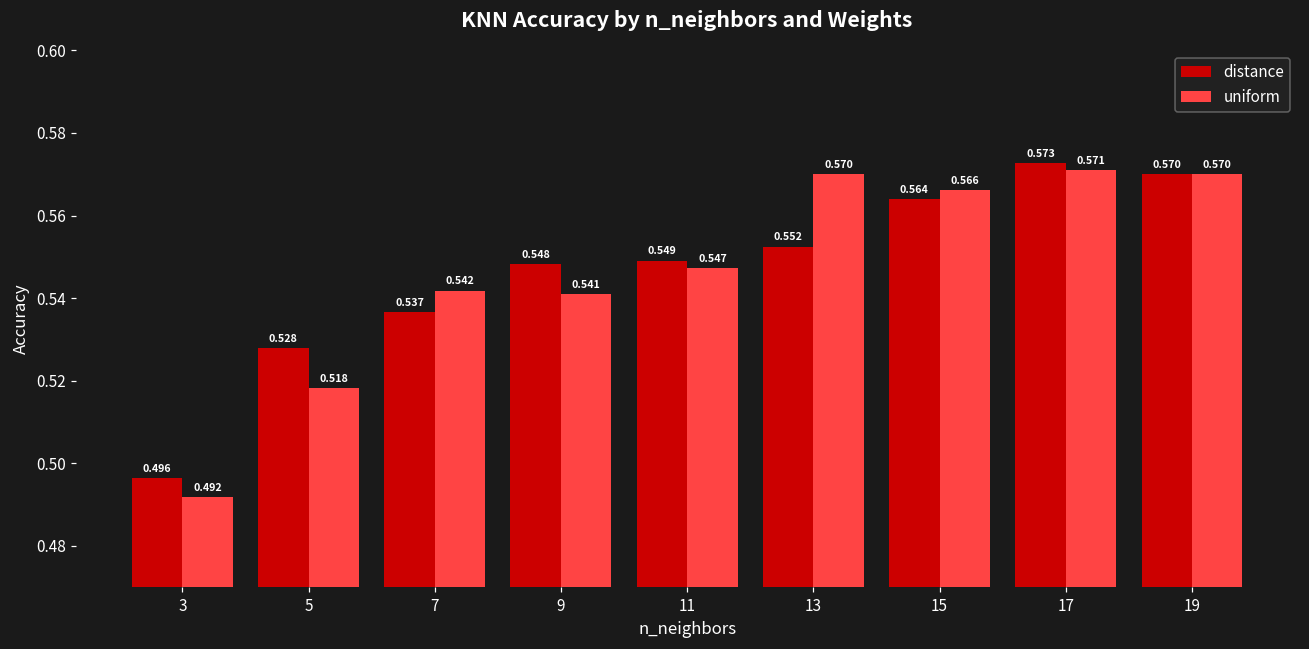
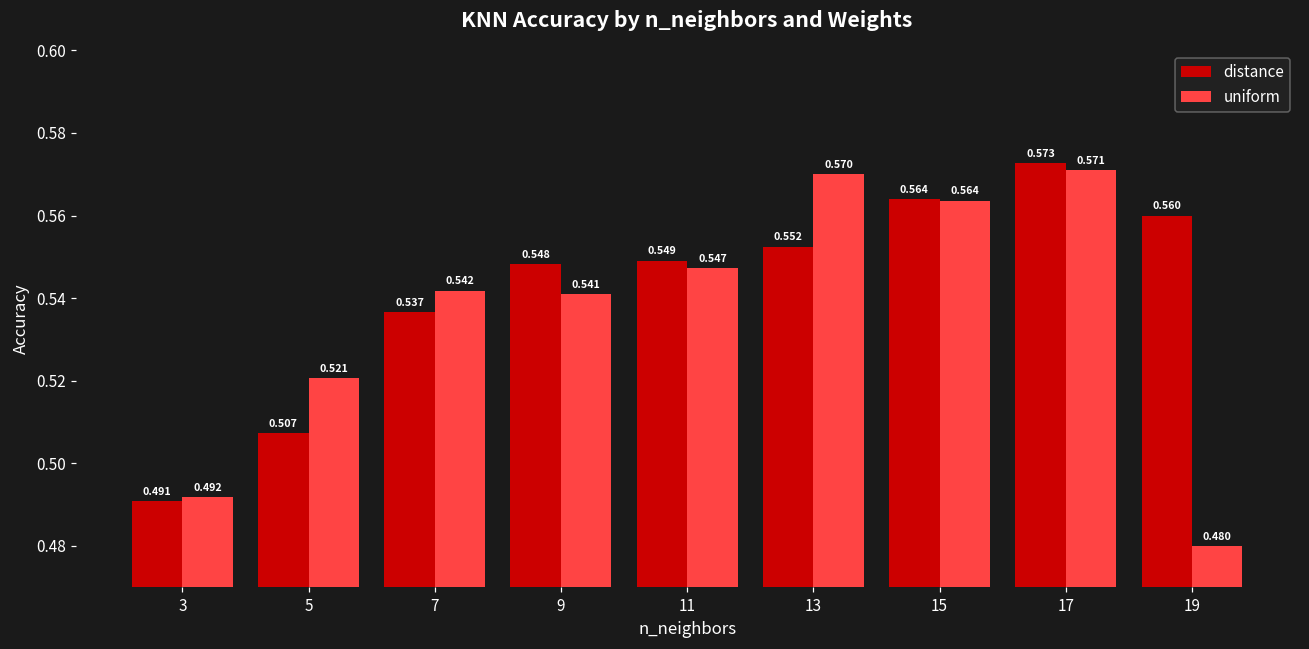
  {
    "distance": {
-     "3": 0.496,
-     "5": 0.528,
+     "3": 0.491,
+     "5": 0.507,
      "7": 0.537,
      "9": 0.548,
      "11": 0.549,
      "13": 0.552,
      "15": 0.564,
      "17": 0.573,
-     "19": 0.570
+     "19": 0.560
    },
    "uniform": {
      "3": 0.492,
-     "5": 0.518,
+     "5": 0.521,
      "7": 0.542,
      "9": 0.541,
      "11": 0.547,
      "13": 0.570,
-     "15": 0.566,
+     "15": 0.564,
      "17": 0.571,
-     "19": 0.570
+     "19": 0.480
    }
  }
